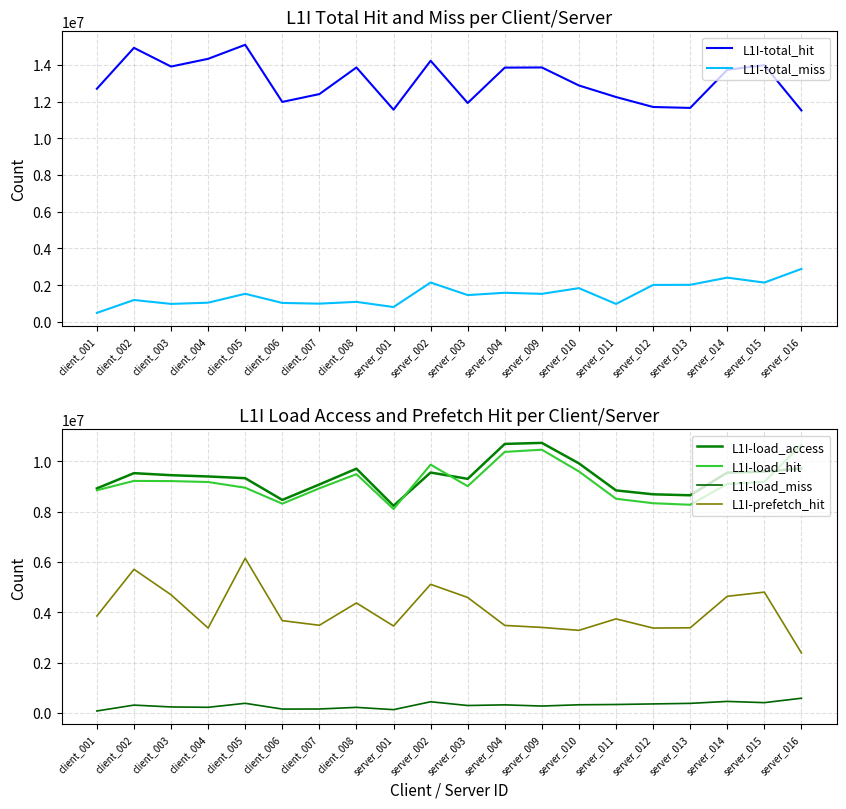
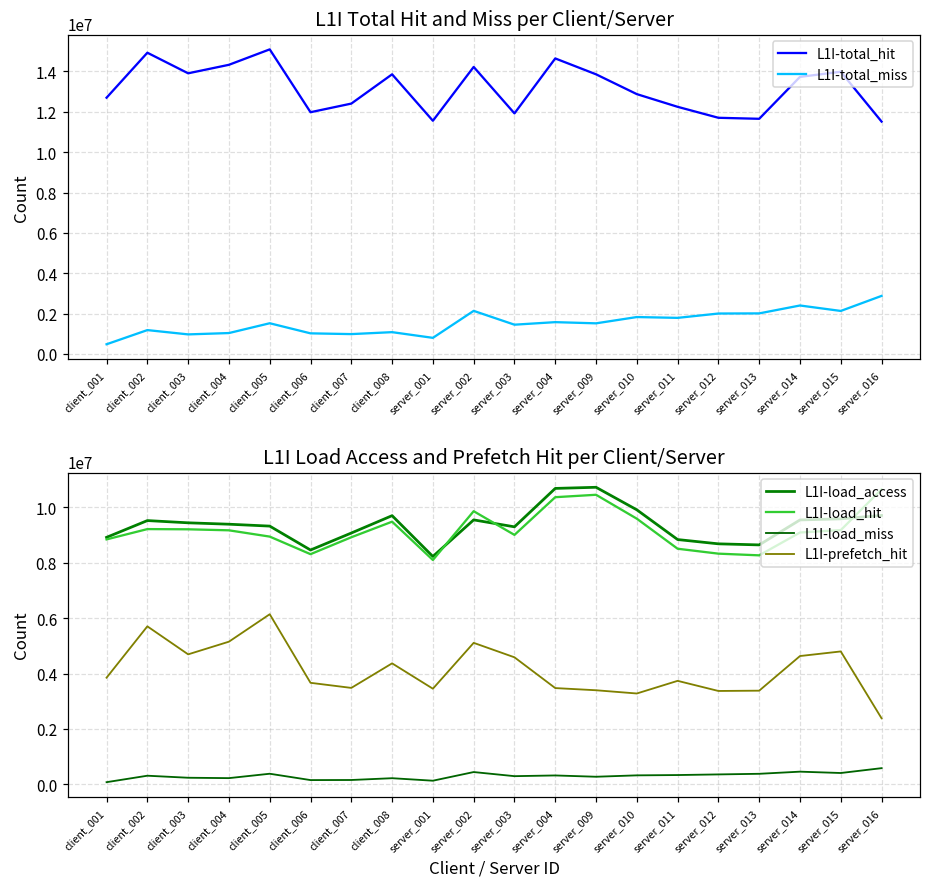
  {
    "L1I Total Hit and Miss per Client/Server": {
      "L1I-total_hit": {
        "client_001": 12700000,
        "client_002": 14900000,
        "client_003": 13900000,
        "client_004": 14300000,
        "client_005": 15100000,
        "client_006": 12000000,
        "client_007": 12400000,
        "client_008": 13900000,
        "server_001": 11600000,
        "server_002": 14200000,
        "server_003": 11900000,
-       "server_004": 13800000,
+       "server_004": 14600000,
        "server_009": 13900000,
        "server_010": 12900000,
        "server_011": 12200000,
        "server_012": 11700000,
        "server_013": 11700000,
        "server_016": 11500000
      },
      "L1I-total_miss": {
        "client_001": 500000,
        "client_002": 1200000,
        "client_003": 1000000,
        "client_004": 1000000,
        "client_005": 1500000,
        "client_006": 1000000,
        "client_007": 1000000,
        "client_008": 1100000,
        "server_001": 800000,
        "server_002": 2100000,
        "server_003": 1500000,
        "server_004": 1600000,
        "server_009": 1500000,
        "server_010": 1800000,
-       "server_011": 1000000,
+       "server_011": 1800000,
        "server_012": 2000000,
        "server_013": 2000000,
        "server_014": 2400000,
        "server_015": 2100000,
        "server_016": 2900000
      }
    },
    "L1I Load Access and Prefetch Hit per Client/Server": {
      "L1I-load_hit": {
        "client_002": 9200000,
        "client_003": 9200000,
        "client_004": 9200000,
        "client_005": 8900000,
        "client_006": 8300000,
        "client_007": 8900000,
        "client_008": 9500000,
        "server_001": 8100000,
        "server_002": 9900000,
        "server_003": 9000000,
        "server_004": 10400000,
        "server_009": 10500000,
        "server_010": 9600000,
        "server_011": 8500000,
        "server_012": 8300000,
        "server_013": 8300000
      },
      "L1I-prefetch_hit": {
        "client_001": 3900000,
        "client_002": 5700000,
        "client_003": 4700000,
-       "client_004": 3400000,
+       "client_004": 5200000,
        "client_005": 6100000,
        "client_006": 3700000,
        "client_007": 3500000,
        "client_008": 4400000,
        "server_001": 3500000,
        "server_002": 5100000,
        "server_003": 4600000,
        "server_004": 3500000,
        "server_009": 3400000,
        "server_010": 3300000,
        "server_011": 3700000,
        "server_012": 3400000,
        "server_013": 3400000,
        "server_014": 4600000,
        "server_015": 4800000,
        "server_016": 2400000
      }
    }
  }
